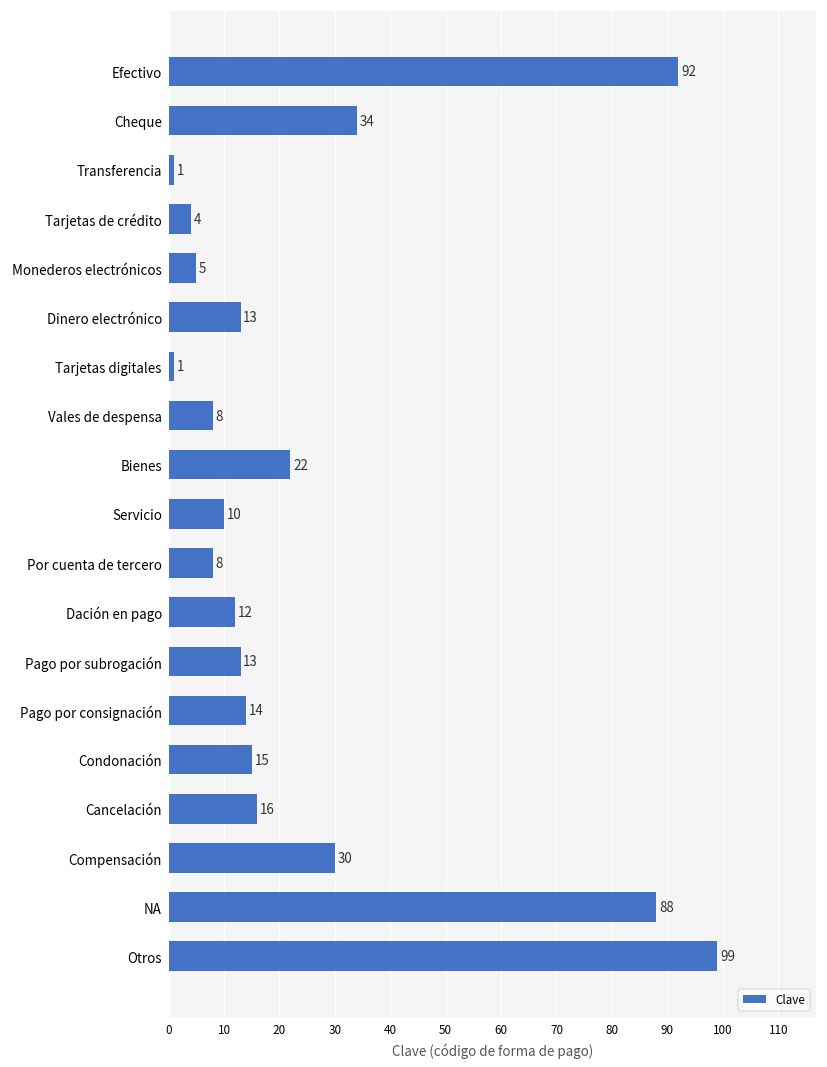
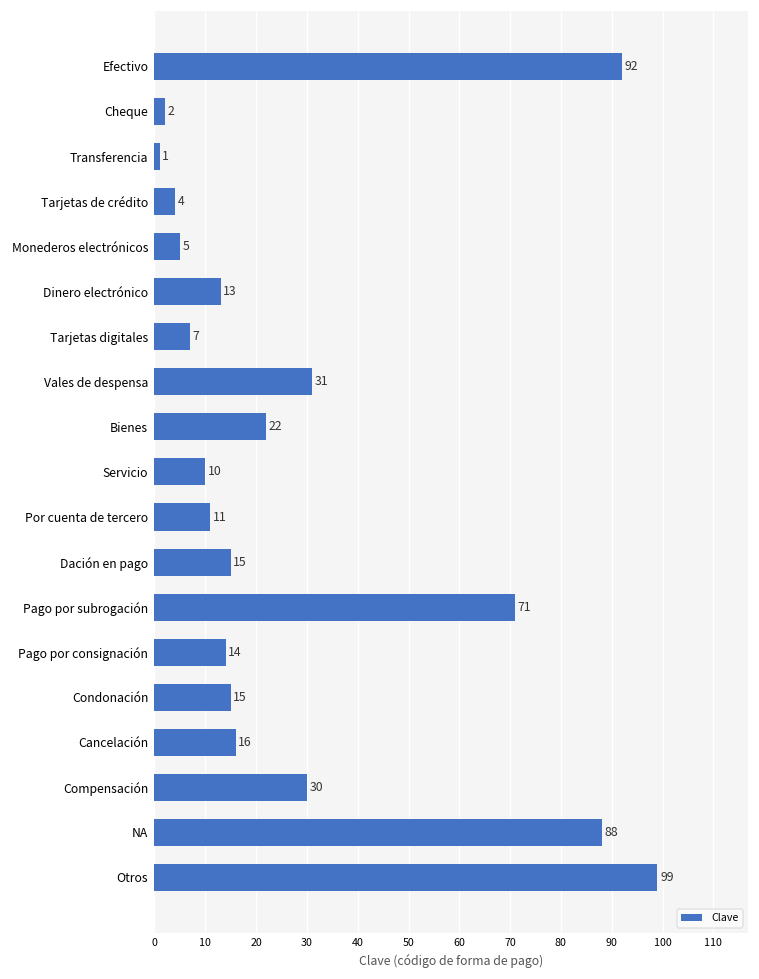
  {
    "Efectivo": 92,
-   "Cheque": 34,
+   "Cheque": 2,
    "Transferencia": 1,
    "Tarjetas de crédito": 4,
    "Monederos electrónicos": 5,
    "Dinero electrónico": 13,
-   "Tarjetas digitales": 1,
-   "Vales de despensa": 8,
+   "Tarjetas digitales": 7,
+   "Vales de despensa": 31,
    "Bienes": 22,
    "Servicio": 10,
-   "Por cuenta de tercero": 8,
-   "Dación en pago": 12,
-   "Pago por subrogación": 13,
+   "Por cuenta de tercero": 11,
+   "Dación en pago": 15,
+   "Pago por subrogación": 71,
    "Pago por consignación": 14,
    "Condonación": 15,
    "Cancelación": 16,
    "Compensación": 30,
    "NA": 88,
    "Otros": 99
  }
